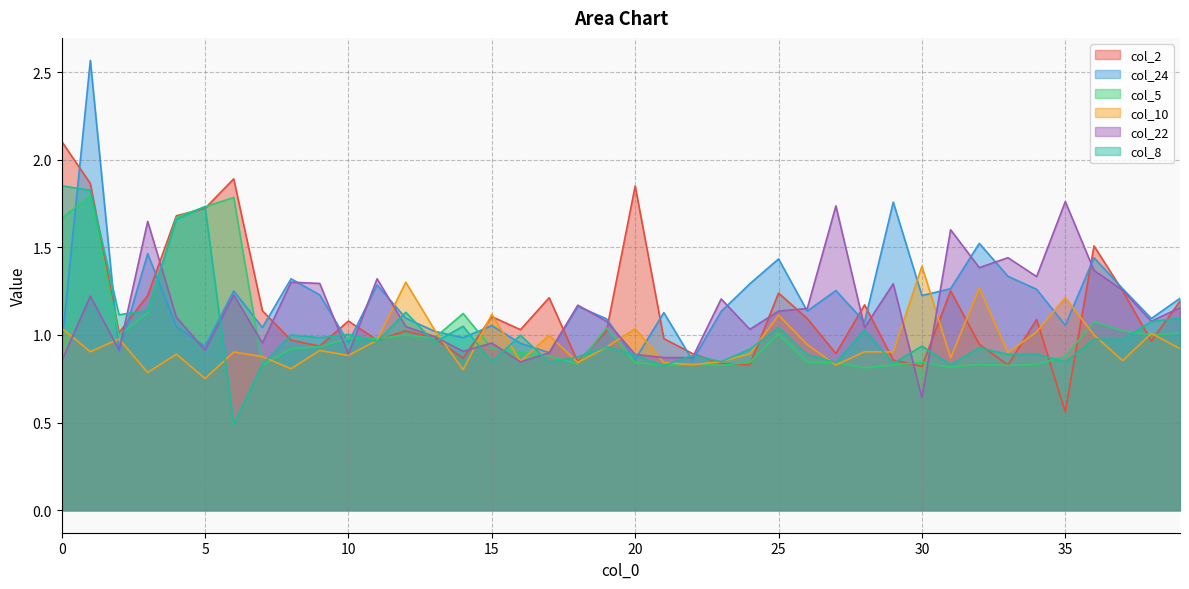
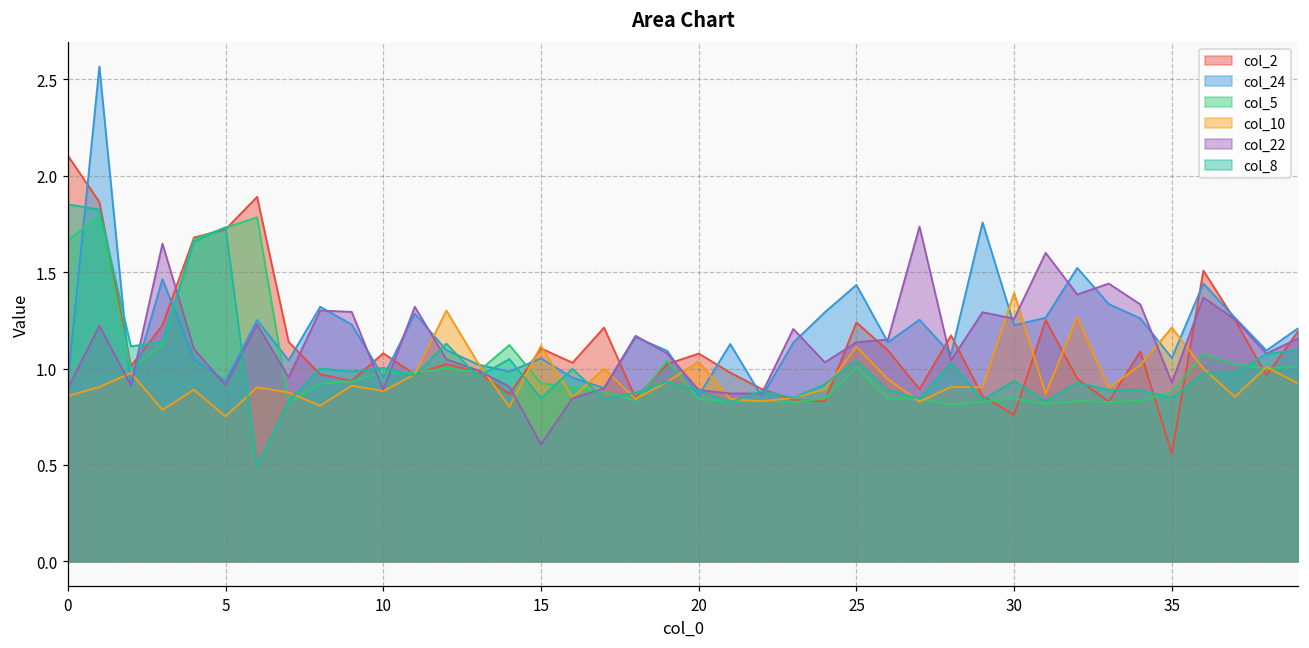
  {
    "col_2": {
      "0": 2.10,
      "10": 1.08,
-     "20": 1.85,
+     "20": 1.08,
      "25": 1.24,
-     "30": 0.82,
+     "30": 0.76,
      "35": 0.56
    },
    "col_10": {
-     "0": 1.04,
+     "0": 0.86,
      "5": 0.75,
      "20": 1.04,
      "25": 1.11,
      "30": 1.39,
      "35": 1.21
    },
    "col_22": {
-     "0": 0.85,
+     "0": 0.90,
      "5": 0.91,
-     "15": 0.95,
+     "15": 0.61,
      "25": 1.14,
-     "30": 0.64,
-     "35": 1.76
+     "30": 1.26,
+     "35": 0.93
    }
  }
